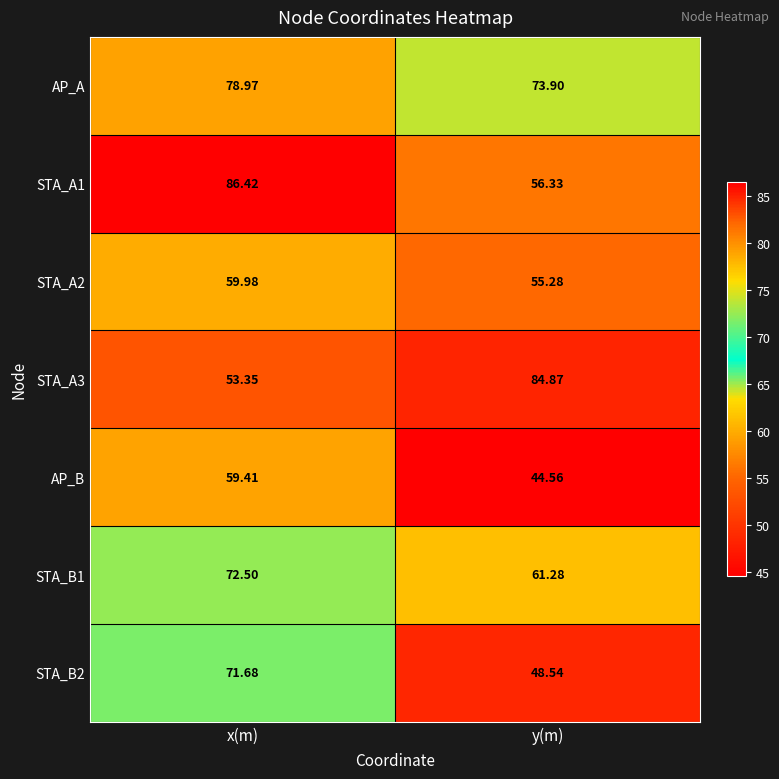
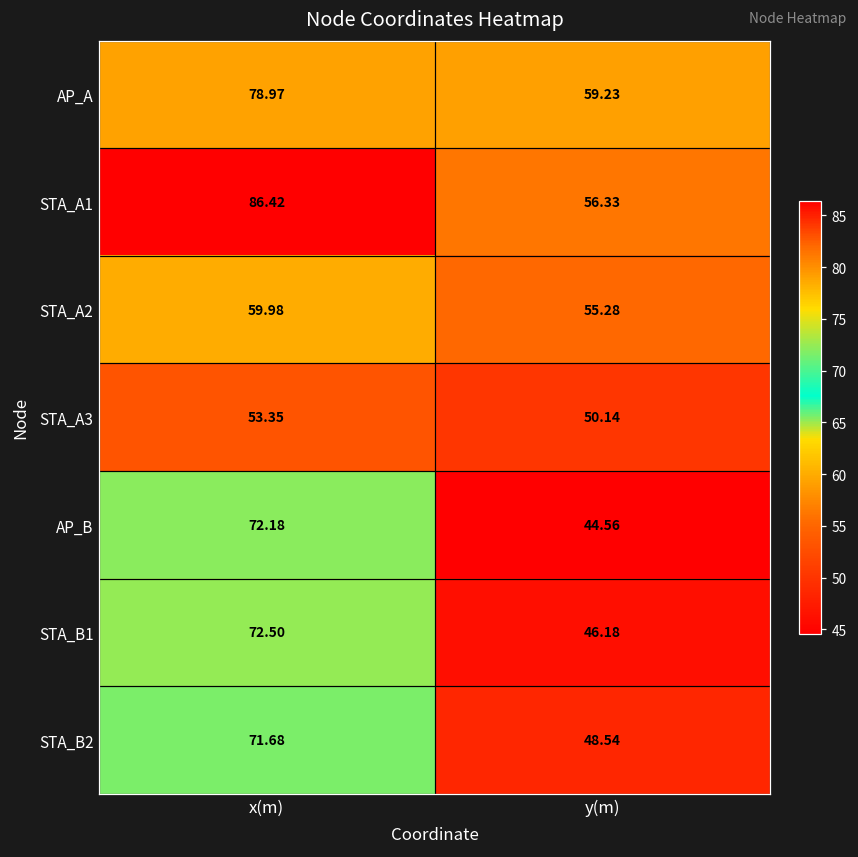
  {
    "AP_A": {
      "x(m)": 78.97,
-     "y(m)": 73.90
+     "y(m)": 59.23
    },
    "STA_A1": {
      "x(m)": 86.42,
      "y(m)": 56.33
    },
    "STA_A2": {
      "x(m)": 59.98,
      "y(m)": 55.28
    },
    "STA_A3": {
      "x(m)": 53.35,
-     "y(m)": 84.87
+     "y(m)": 50.14
    },
    "AP_B": {
-     "x(m)": 59.41,
+     "x(m)": 72.18,
      "y(m)": 44.56
    },
    "STA_B1": {
      "x(m)": 72.50,
-     "y(m)": 61.28
+     "y(m)": 46.18
    },
    "STA_B2": {
      "x(m)": 71.68,
      "y(m)": 48.54
    }
  }
